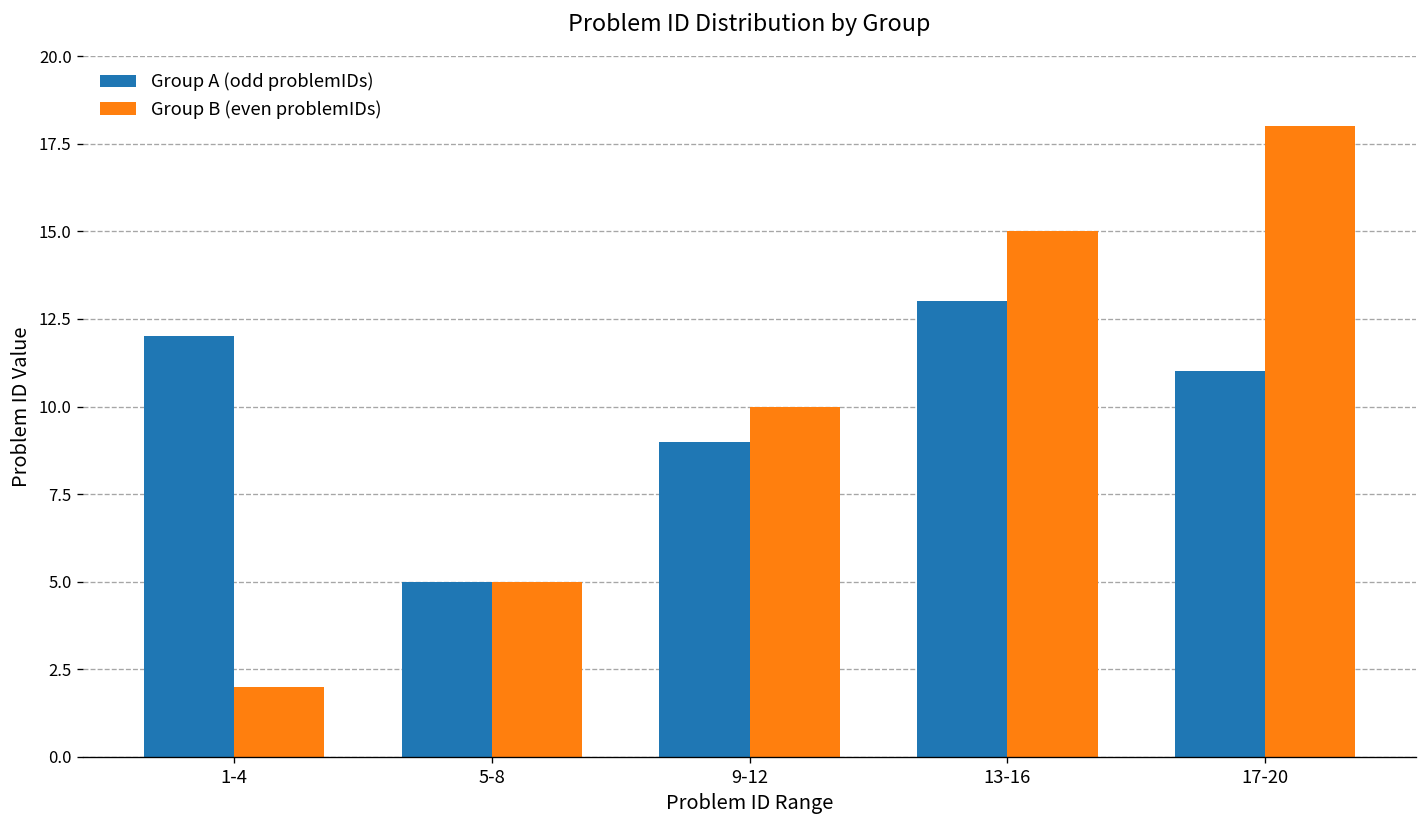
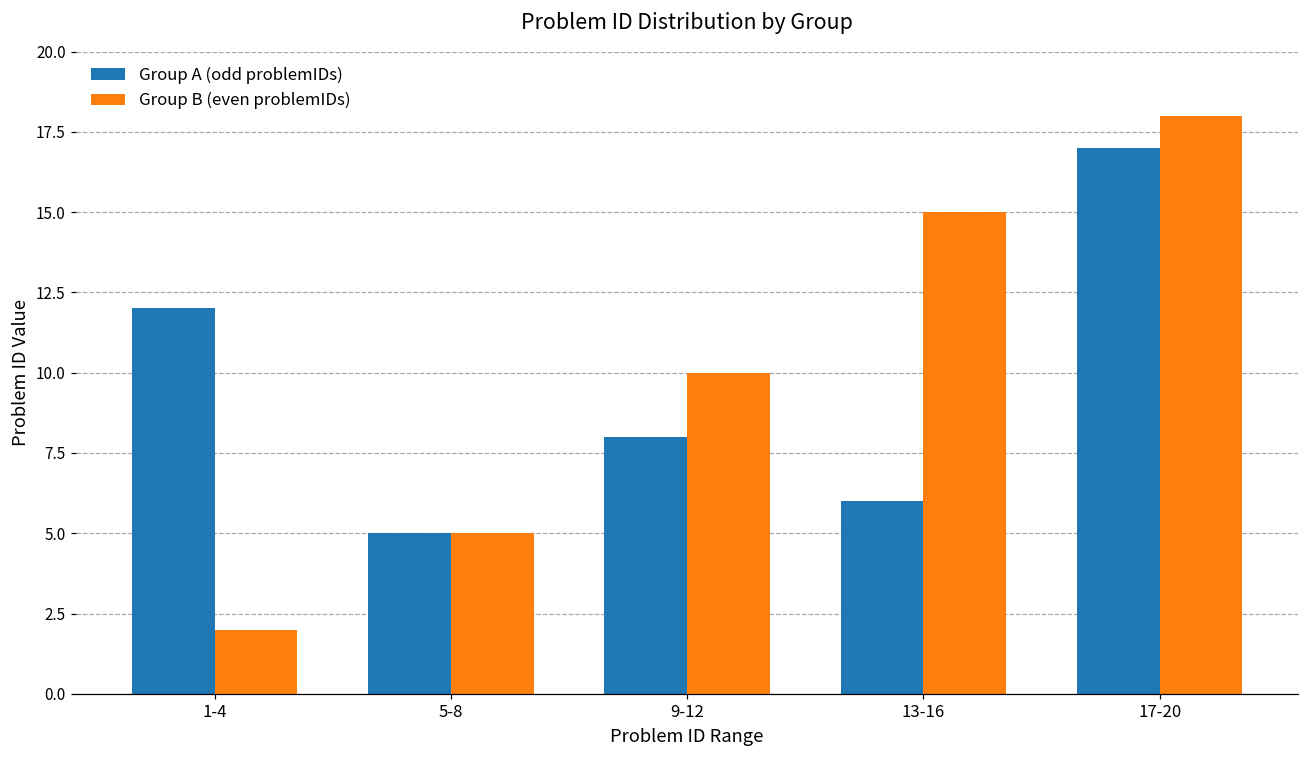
  {
    "Group A (odd problemIDs)": {
      "1-4": 12,
      "5-8": 5,
-     "9-12": 9,
-     "13-16": 13,
-     "17-20": 11
+     "9-12": 8,
+     "13-16": 6,
+     "17-20": 17
    },
    "Group B (even problemIDs)": {
      "1-4": 2,
      "5-8": 5,
      "9-12": 10,
      "13-16": 15,
      "17-20": 18
    }
  }
